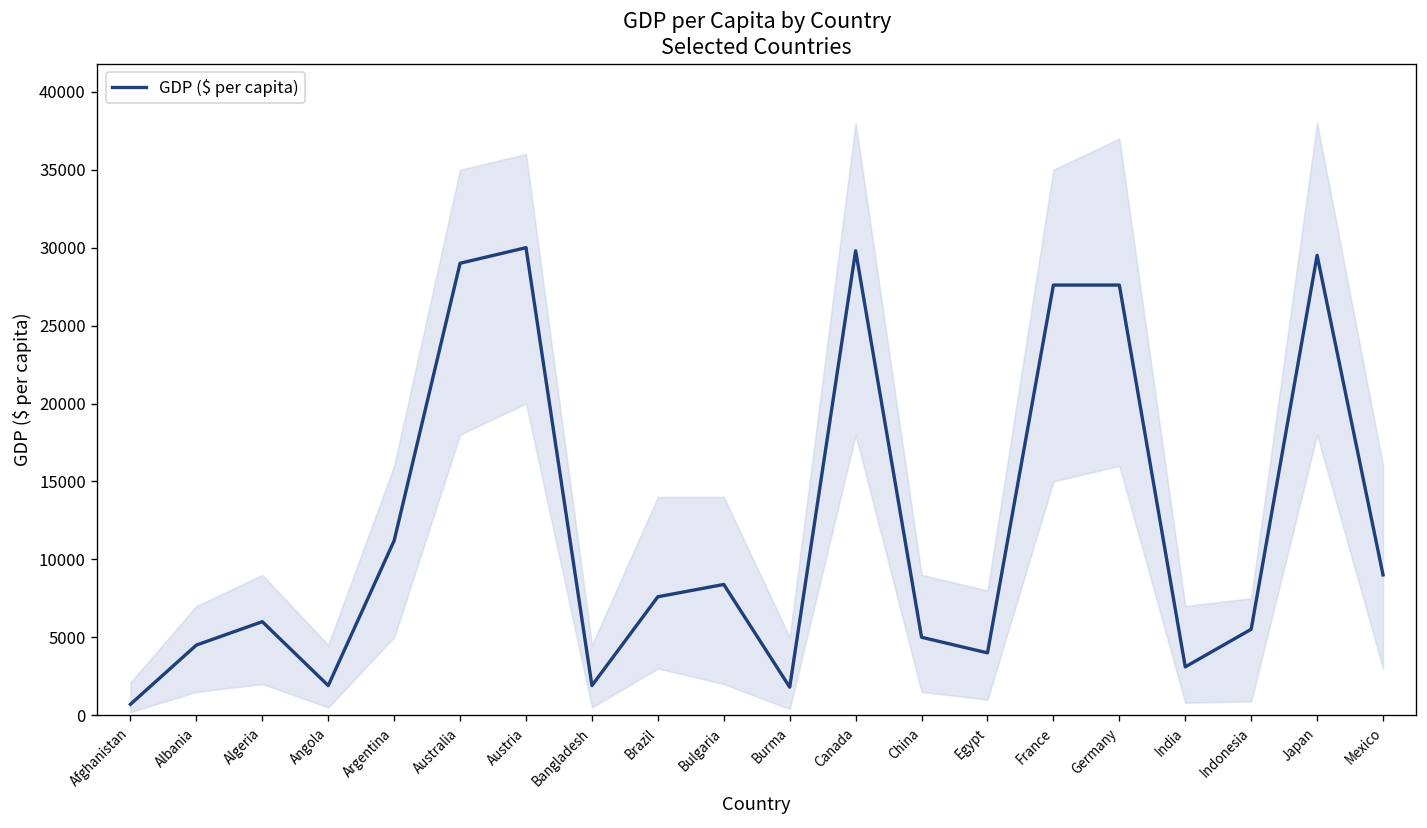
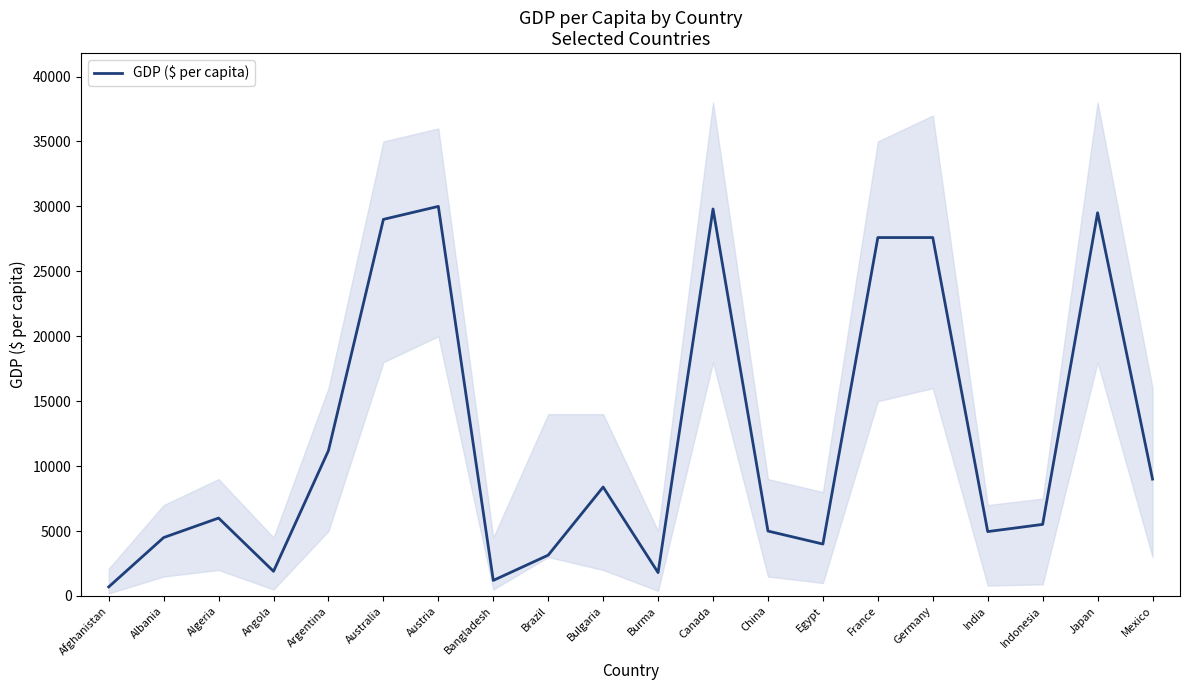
  {
    "GDP ($ per capita)": {
      "Afghanistan": 700,
      "Albania": 4500,
      "Algeria": 6000,
      "Angola": 1900,
      "Argentina": 11200,
      "Australia": 29000,
      "Austria": 30000,
-     "Bangladesh": 1900,
-     "Brazil": 7600,
+     "Bangladesh": 1200,
+     "Brazil": 3100,
      "Bulgaria": 8400,
      "Burma": 1800,
      "Canada": 29800,
      "China": 5000,
      "Egypt": 4000,
      "France": 27600,
      "Germany": 27600,
-     "India": 3100,
+     "India": 5000,
      "Indonesia": 5500,
      "Japan": 29500,
      "Mexico": 9000
    }
  }
